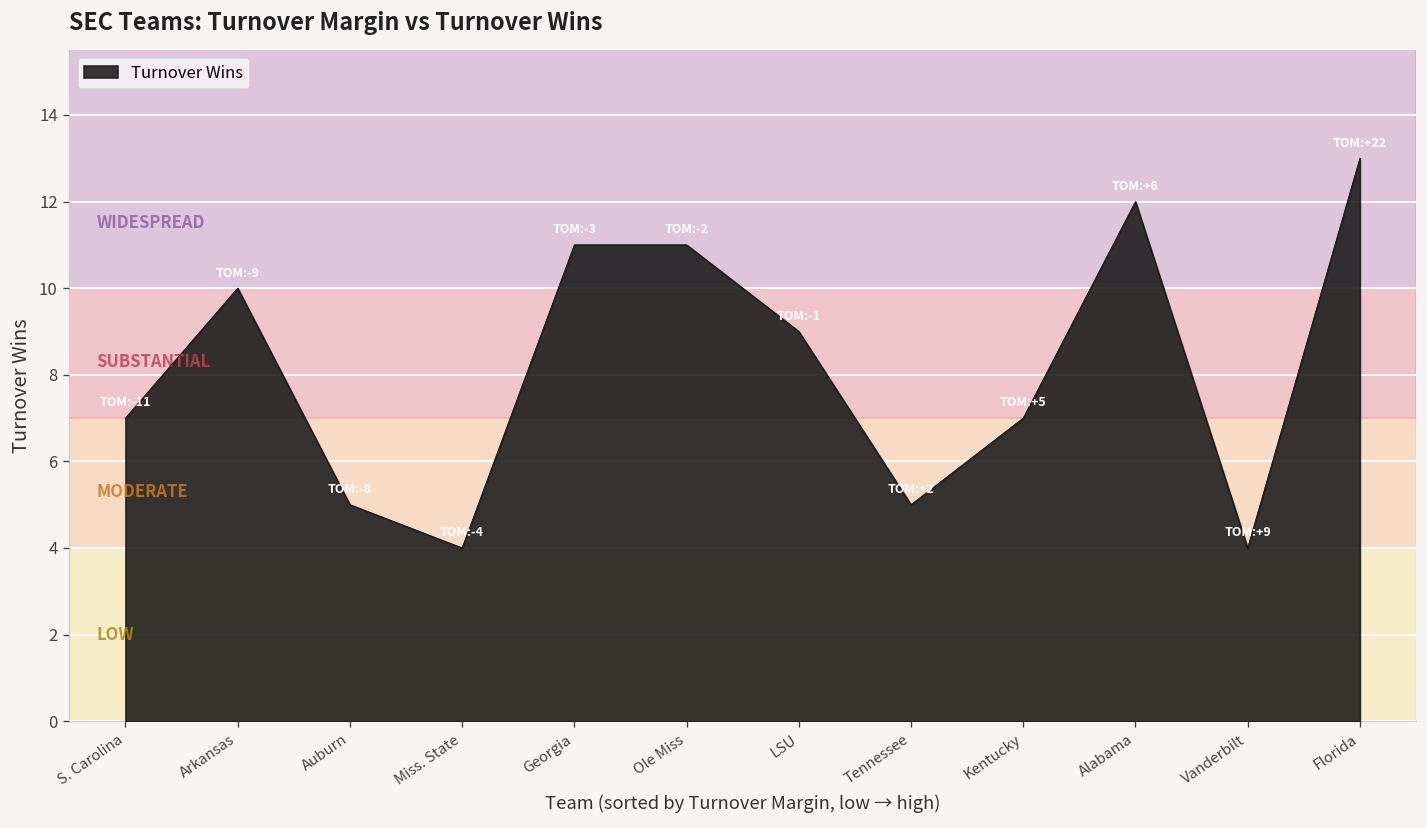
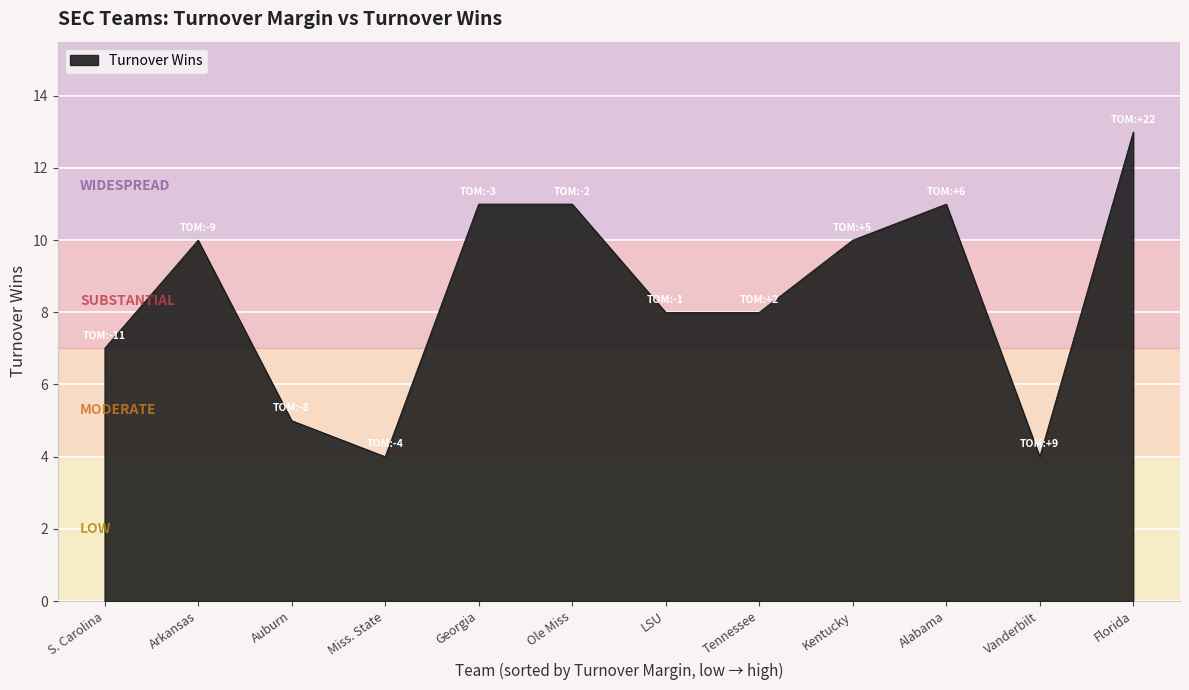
  {
-   "LSU": 9,
-   "Tennessee": 5,
-   "Kentucky": 7,
-   "Alabama": 12
+   "LSU": 8,
+   "Tennessee": 8,
+   "Kentucky": 10,
+   "Alabama": 11
  }
